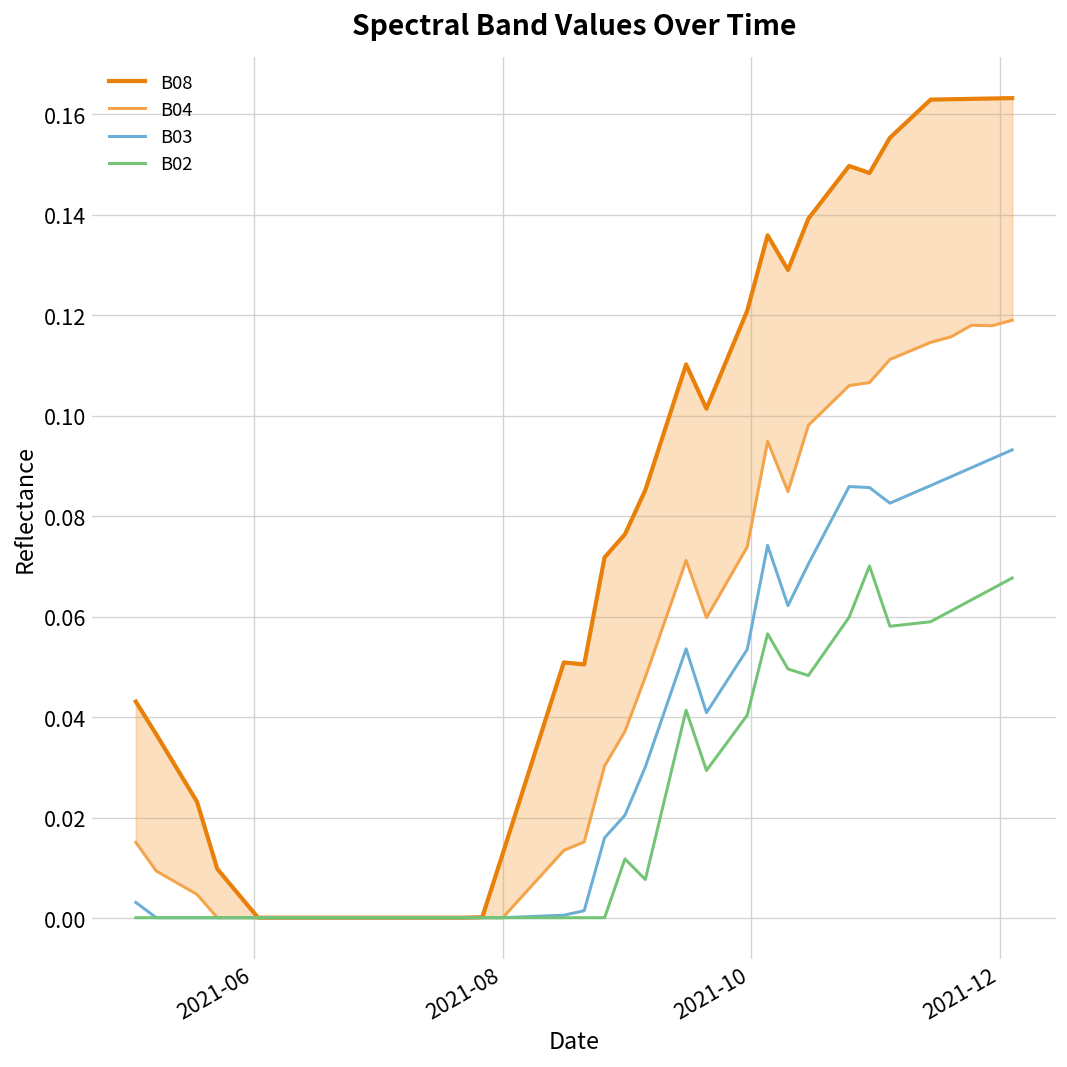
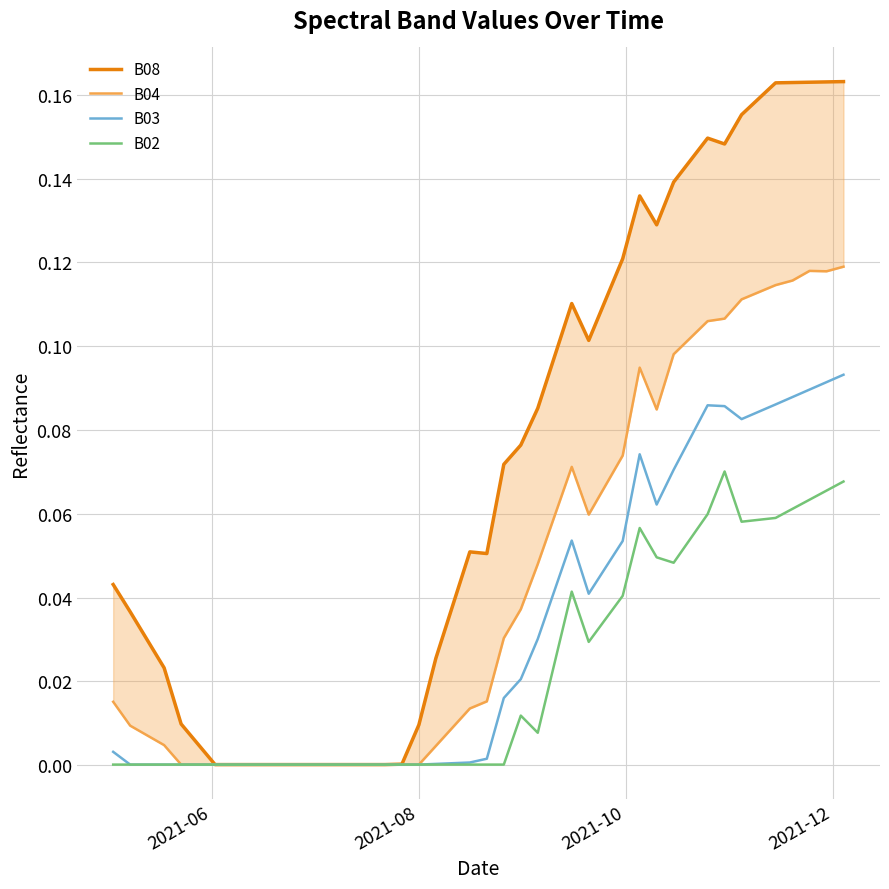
  {
    "B08": {
-     "2021-08": 0.013
+     "2021-08": 0.010
    }
  }
